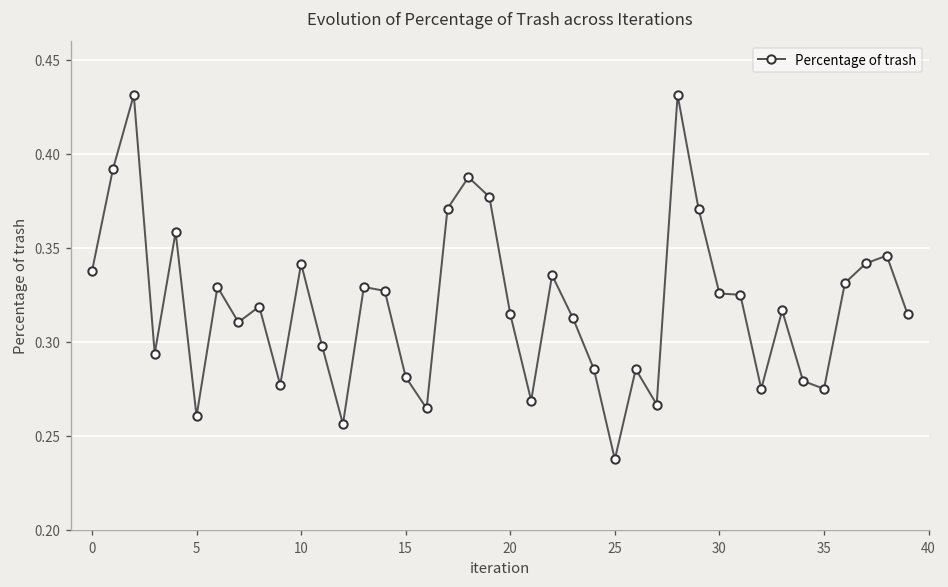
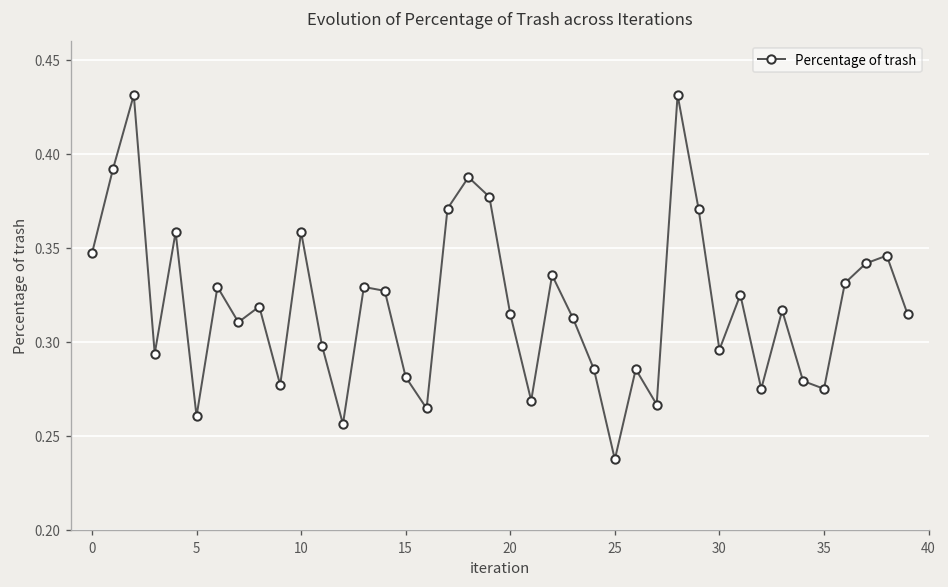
  {
-   "0": 0.338,
+   "0": 0.347,
    "5": 0.260,
-   "10": 0.342,
+   "10": 0.358,
    "15": 0.281,
    "20": 0.315,
    "25": 0.238,
-   "30": 0.326,
+   "30": 0.296,
    "35": 0.275
  }
